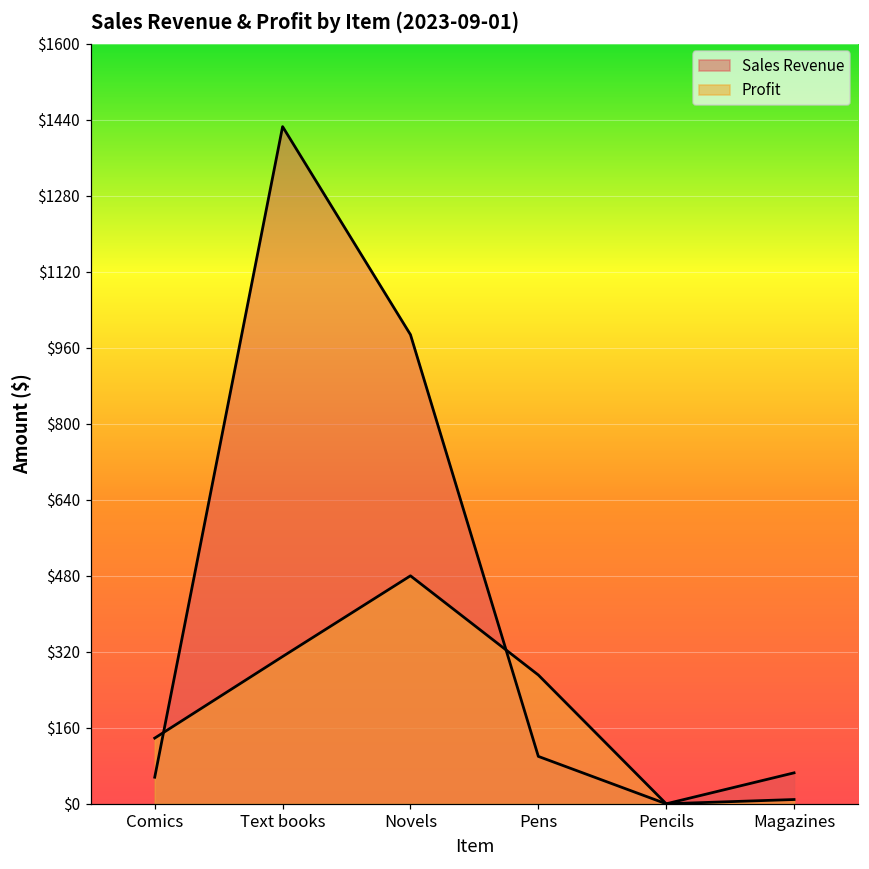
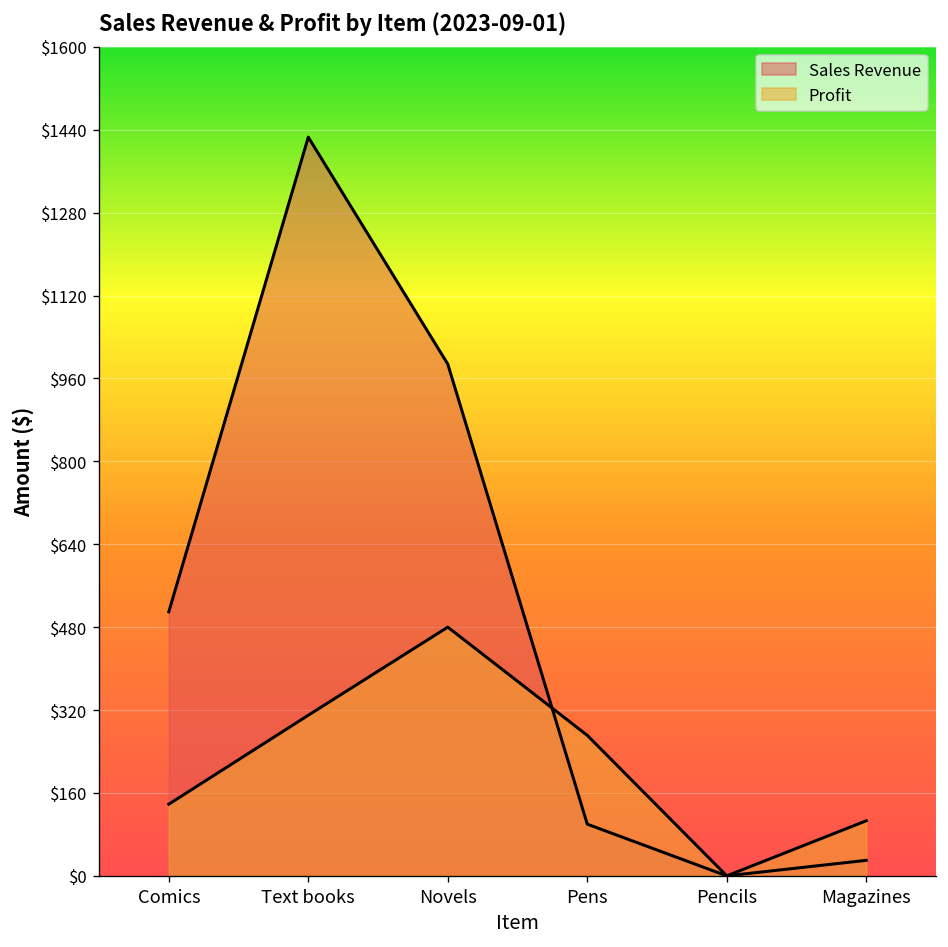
  {
    "Sales Revenue": {
-     "Comics": "$60",
+     "Comics": "$510",
      "Text books": "$1430",
      "Novels": "$990",
      "Pens": "$100",
-     "Magazines": "$70"
+     "Magazines": "$30"
    },
    "Profit": {
      "Comics": "$140",
      "Text books": "$310",
      "Novels": "$480",
      "Pens": "$270",
-     "Magazines": "$10"
+     "Magazines": "$110"
    }
  }
